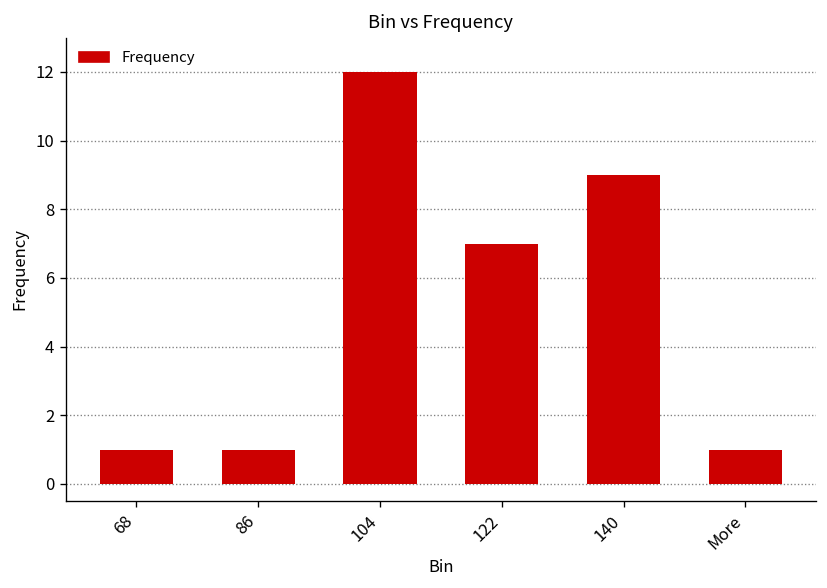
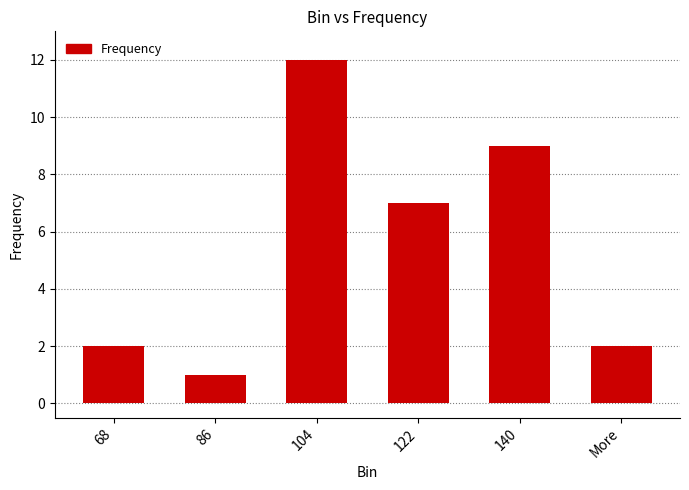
  {
-   "68": 1,
+   "68": 2,
    "86": 1,
    "104": 12,
    "122": 7,
    "140": 9,
-   "More": 1
+   "More": 2
  }
